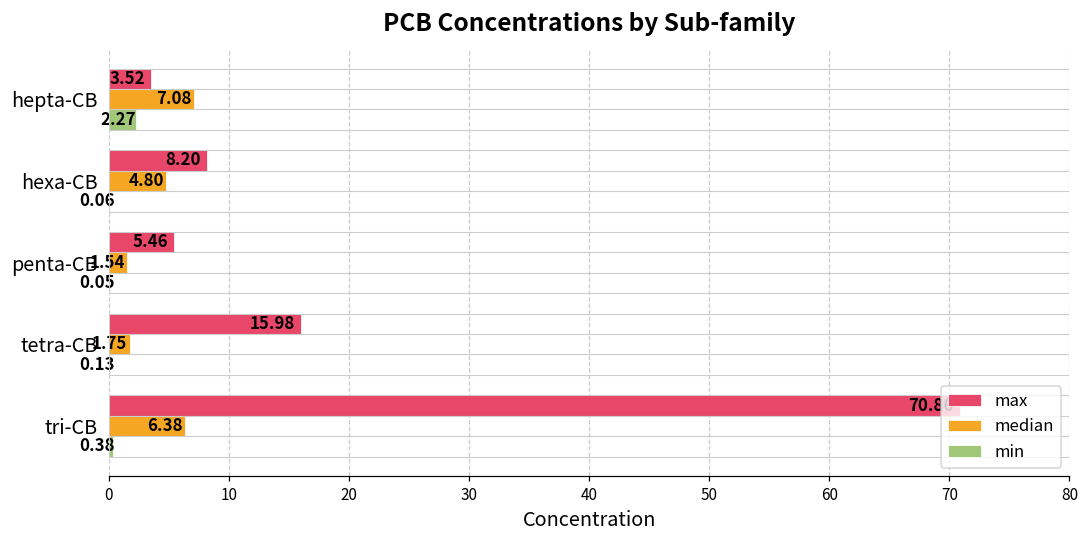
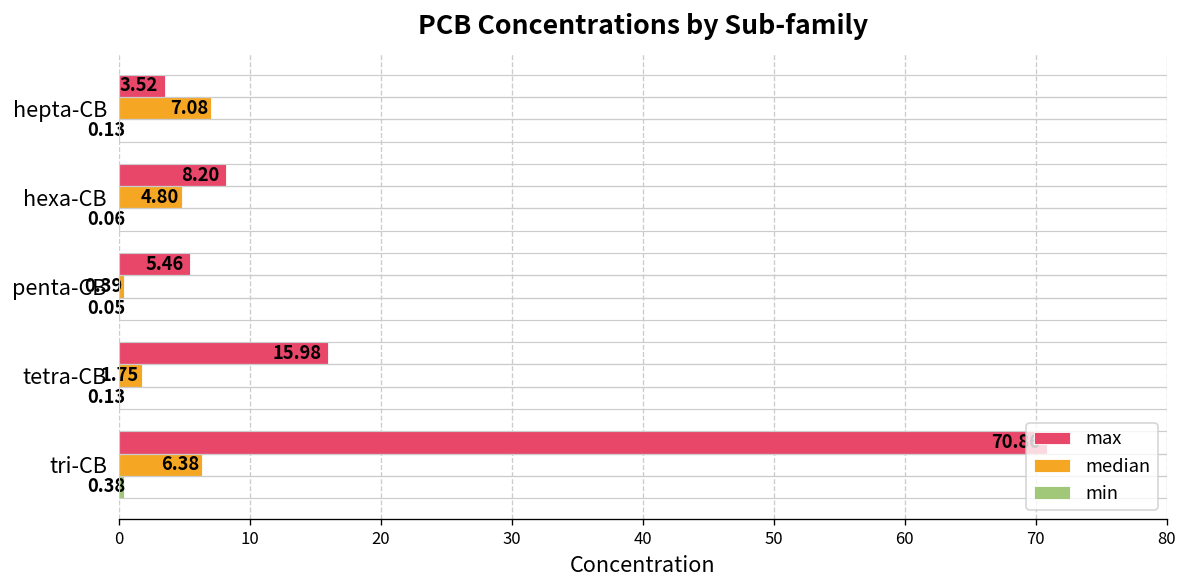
  {
    "max": {
      "hepta-CB": 3.52,
      "hexa-CB": 8.20,
      "penta-CB": 5.46,
      "tetra-CB": 15.98
    },
    "median": {
      "hepta-CB": 7.08,
      "hexa-CB": 4.80,
-     "penta-CB": 1.54,
+     "penta-CB": 0.39,
      "tetra-CB": 1.75,
      "tri-CB": 6.38
    },
    "min": {
-     "hepta-CB": 2.27,
+     "hepta-CB": 0.13,
      "hexa-CB": 0.06,
      "penta-CB": 0.05,
      "tetra-CB": 0.13,
      "tri-CB": 0.38
    }
  }
